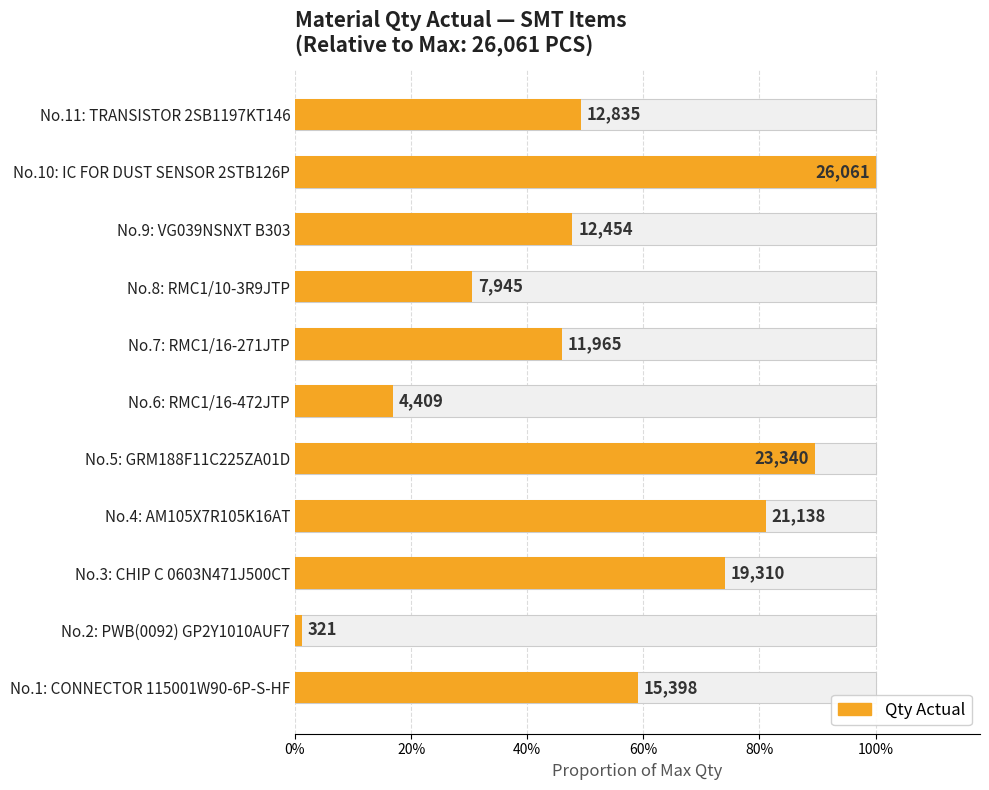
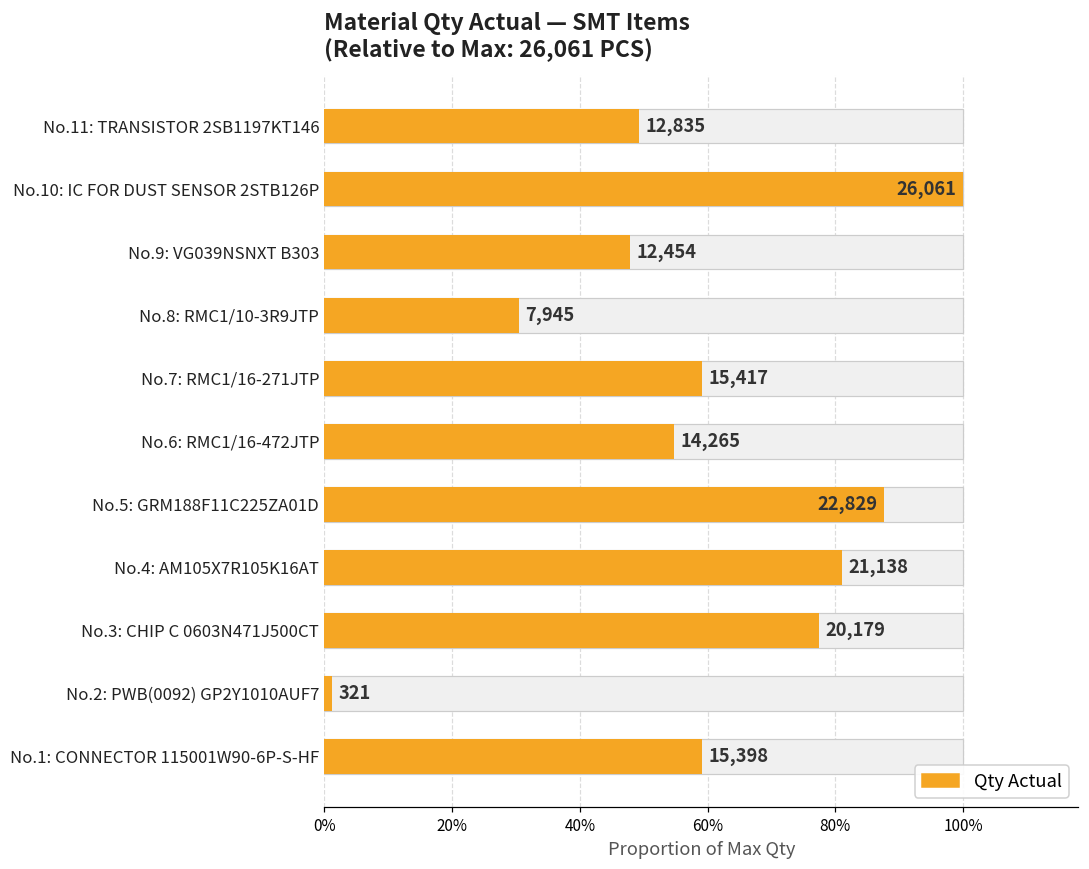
  {
    "Qty Actual": {
-     "No.7: RMC1/16-271JTP": "11,965",
-     "No.6: RMC1/16-472JTP": "4,409",
-     "No.5: GRM188F11C225ZA01D": "23,340",
-     "No.3: CHIP C 0603N471J500CT": "19,310"
+     "No.7: RMC1/16-271JTP": "15,417",
+     "No.6: RMC1/16-472JTP": "14,265",
+     "No.5: GRM188F11C225ZA01D": "22,829",
+     "No.3: CHIP C 0603N471J500CT": "20,179"
    }
  }
